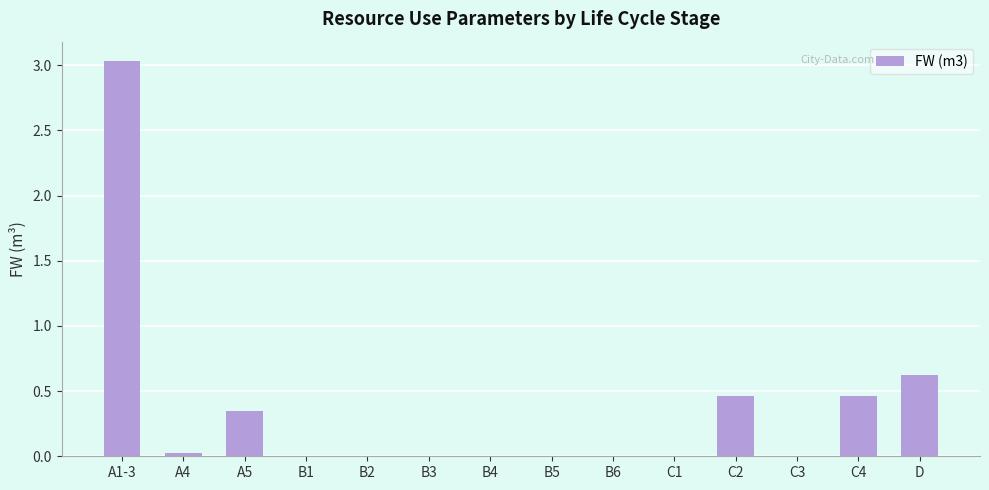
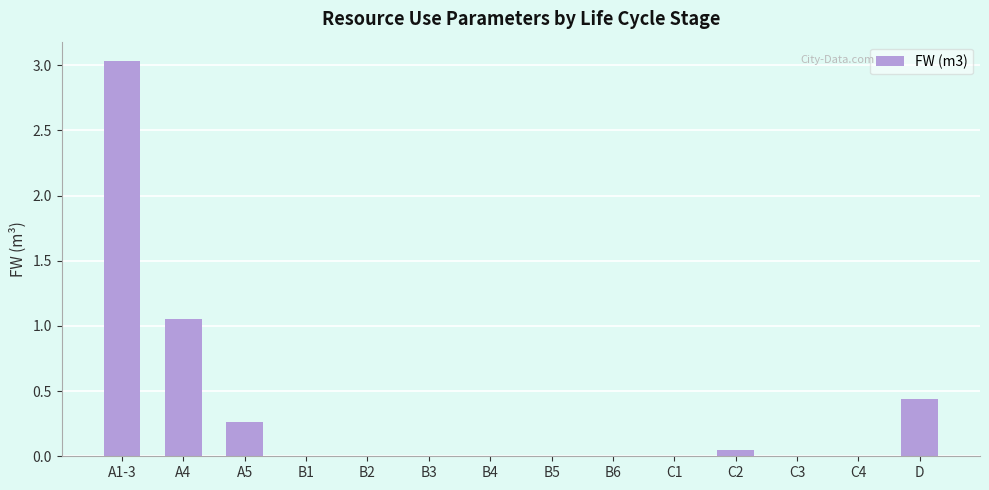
  {
    "A1-3": 3.03,
-   "A4": 0.02,
-   "A5": 0.35,
+   "A4": 1.05,
+   "A5": 0.26,
    "B1": 0.00,
    "B2": 0.00,
    "B3": 0.00,
    "B4": 0.00,
    "B5": 0.00,
    "B6": 0.00,
-   "C2": 0.46,
+   "C2": 0.05,
    "C3": 0.00,
-   "C4": 0.46,
-   "D": 0.63
+   "C4": 0.00,
+   "D": 0.44
  }
